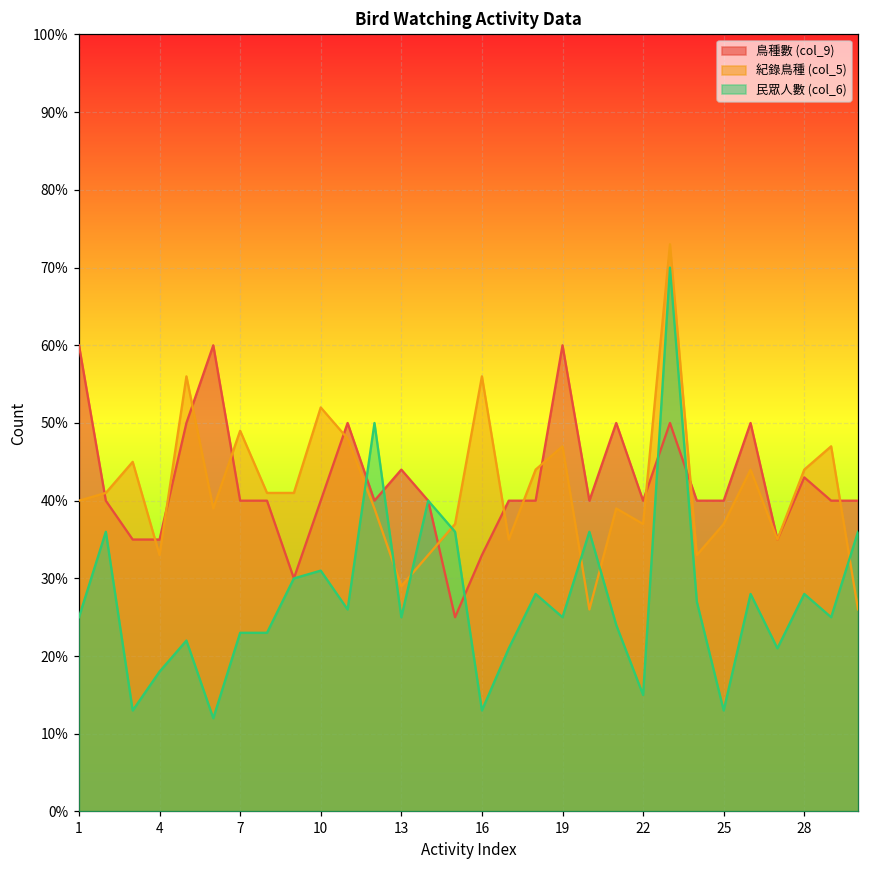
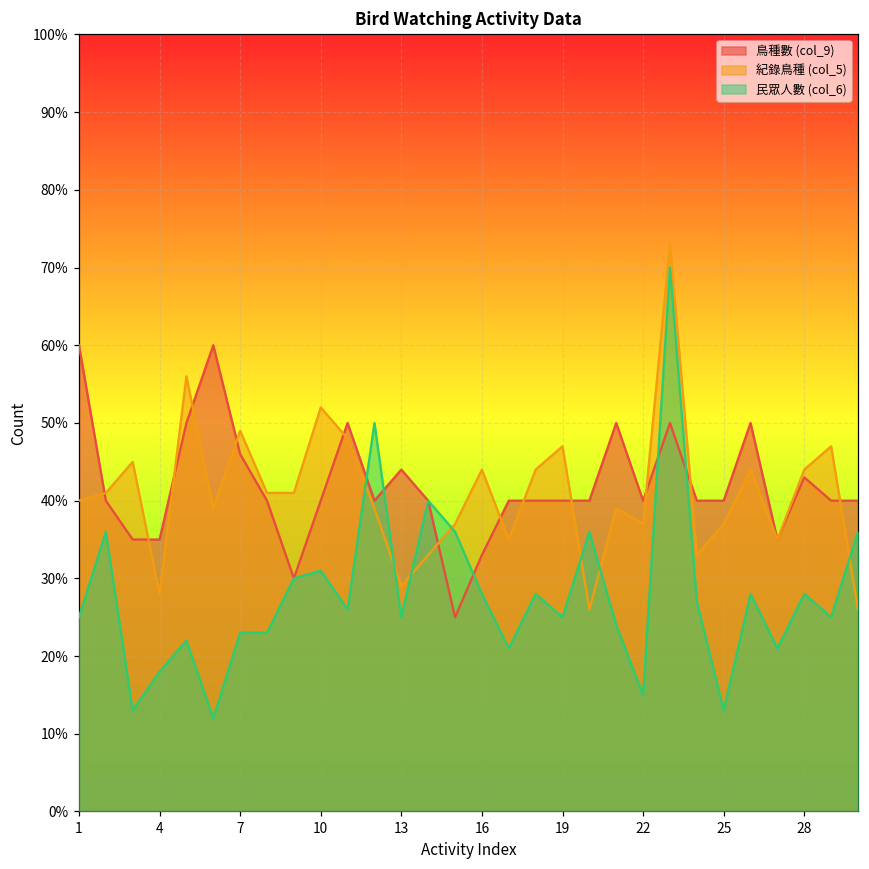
  {
    "鳥種數 (col_9)": {
      "1": "60%",
      "4": "35%",
-     "7": "40%",
+     "7": "46%",
      "10": "40%",
      "13": "44%",
      "16": "33%",
-     "19": "60%",
+     "19": "40%",
      "22": "40%",
      "25": "40%",
      "28": "43%"
    },
    "紀錄鳥種 (col_5)": {
      "1": "40%",
-     "4": "33%",
+     "4": "28%",
      "7": "49%",
      "10": "52%",
      "13": "29%",
-     "16": "56%",
+     "16": "44%",
      "19": "47%",
      "22": "37%",
      "25": "37%",
      "28": "44%"
    },
    "民眾人數 (col_6)": {
      "1": "25%",
      "4": "18%",
      "7": "23%",
      "10": "31%",
      "13": "25%",
-     "16": "13%",
+     "16": "28%",
      "19": "25%",
      "22": "15%",
      "25": "13%",
      "28": "28%"
    }
  }
